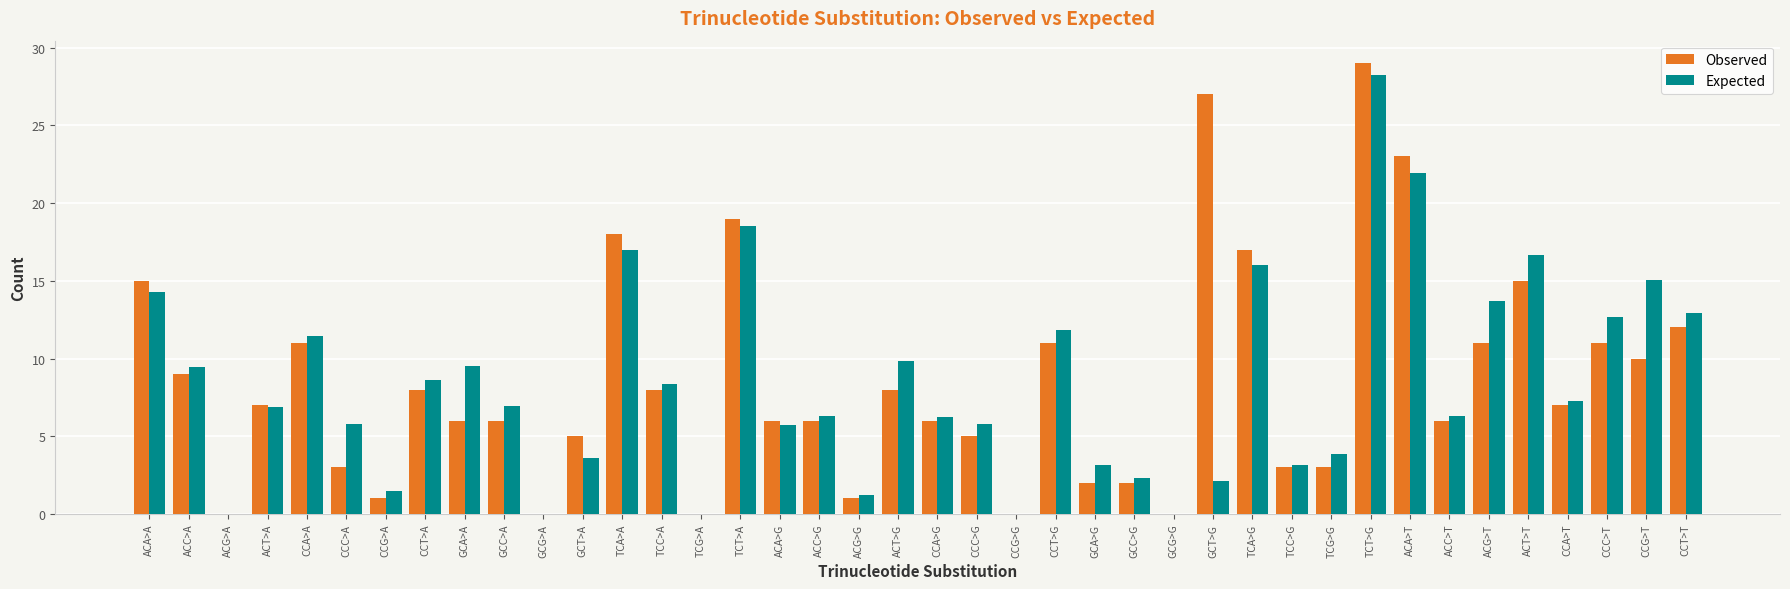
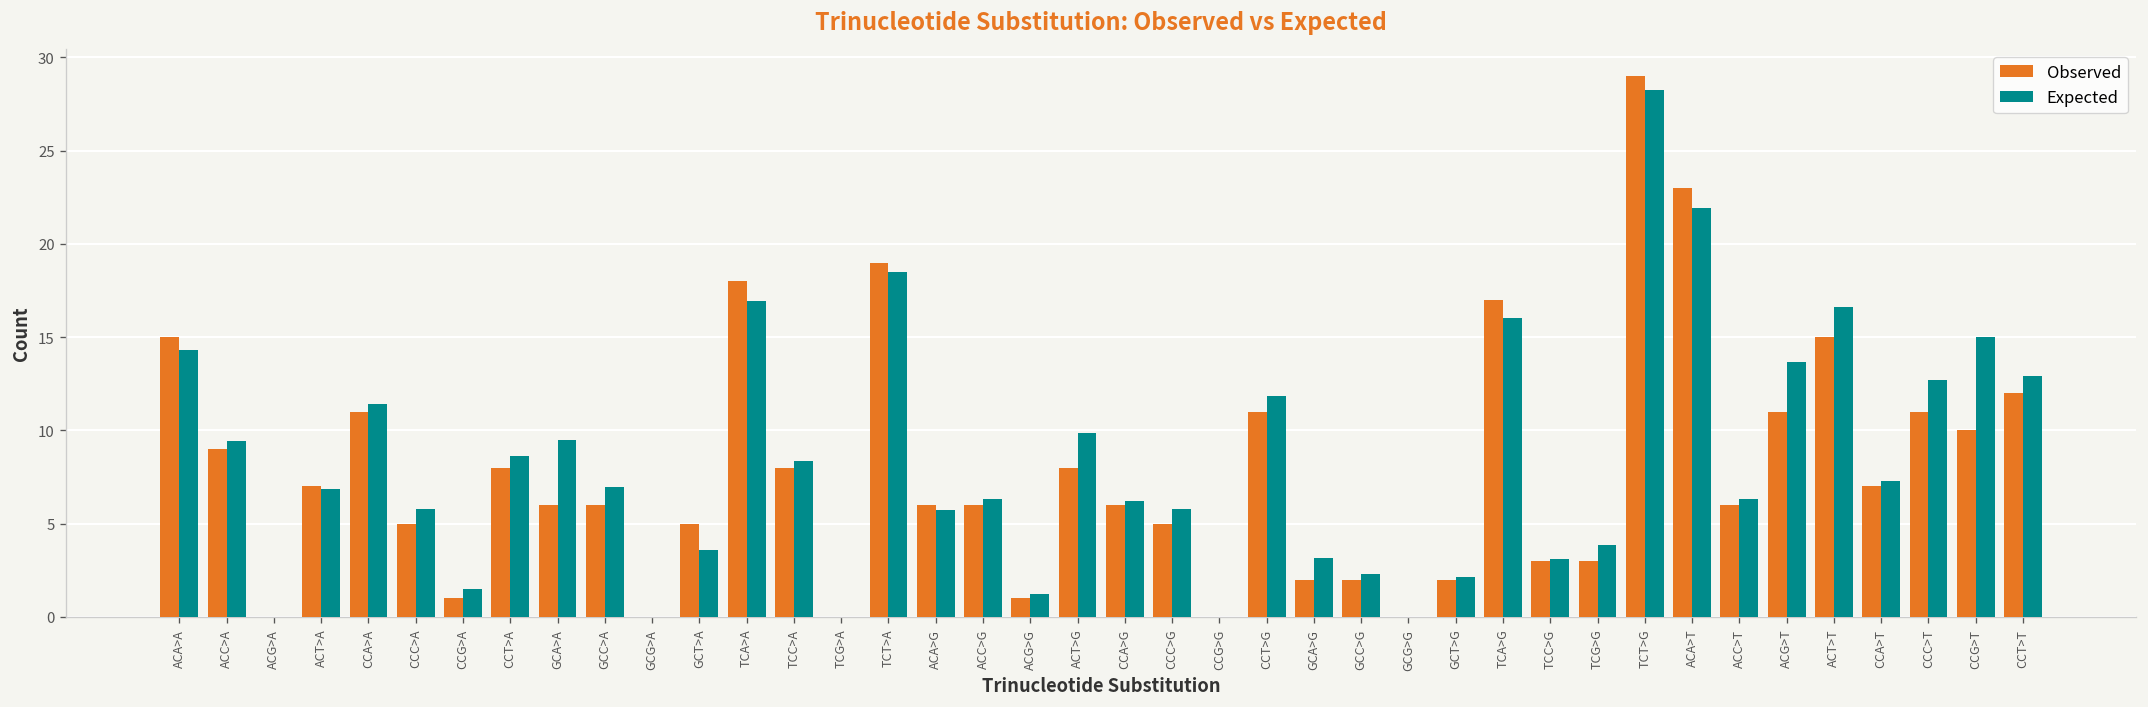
  {
    "Observed": {
      "ACA>A": 15,
      "ACC>A": 9,
      "ACG>A": 0,
      "ACT>A": 7,
      "CCA>A": 11,
-     "CCC>A": 3,
+     "CCC>A": 5,
      "CCG>A": 1,
      "CCT>A": 8,
      "GCA>A": 6,
      "GCC>A": 6,
      "GCG>A": 0,
      "GCT>A": 5,
      "TCA>A": 18,
      "TCC>A": 8,
      "TCG>A": 0,
      "TCT>A": 19,
      "ACA>G": 6,
      "ACC>G": 6,
      "ACG>G": 1,
      "ACT>G": 8,
      "CCA>G": 6,
      "CCC>G": 5,
      "CCG>G": 0,
      "CCT>G": 11,
      "GCA>G": 2,
      "GCC>G": 2,
      "GCG>G": 0,
-     "GCT>G": 27,
+     "GCT>G": 2,
      "TCA>G": 17,
      "TCC>G": 3,
      "TCG>G": 3,
      "TCT>G": 29,
      "ACA>T": 23,
      "ACC>T": 6,
      "ACG>T": 11,
      "ACT>T": 15,
      "CCA>T": 7,
      "CCC>T": 11,
      "CCG>T": 10,
      "CCT>T": 12
    },
    "Expected": {
      "ACA>A": 14.3,
      "ACC>A": 9.5,
      "ACG>A": 0,
      "ACT>A": 7,
      "CCA>A": 11.4,
      "CCC>A": 5.8,
      "CCG>A": 1.5,
      "CCT>A": 8.6,
      "GCA>A": 9.5,
      "GCC>A": 7,
      "GCG>A": 0,
      "GCT>A": 3.6,
      "TCA>A": 17,
      "TCC>A": 8.4,
      "TCG>A": 0,
      "TCT>A": 18.5,
      "ACA>G": 5.7,
      "ACC>G": 6.3,
      "ACG>G": 1.2,
      "ACT>G": 10,
      "CCA>G": 6.2,
      "CCC>G": 5.8,
      "CCG>G": 0,
      "CCT>G": 12,
      "GCA>G": 3.2,
      "GCC>G": 2.3,
      "GCG>G": 0,
      "GCT>G": 2,
      "TCA>G": 16,
      "TCC>G": 3,
      "TCG>G": 4,
      "TCT>G": 28.3,
      "ACA>T": 22,
      "ACC>T": 6.3,
      "ACG>T": 13.7,
      "ACT>T": 16.6,
      "CCA>T": 7.3,
      "CCC>T": 12.7,
      "CCG>T": 15,
      "CCT>T": 13
    }
  }
